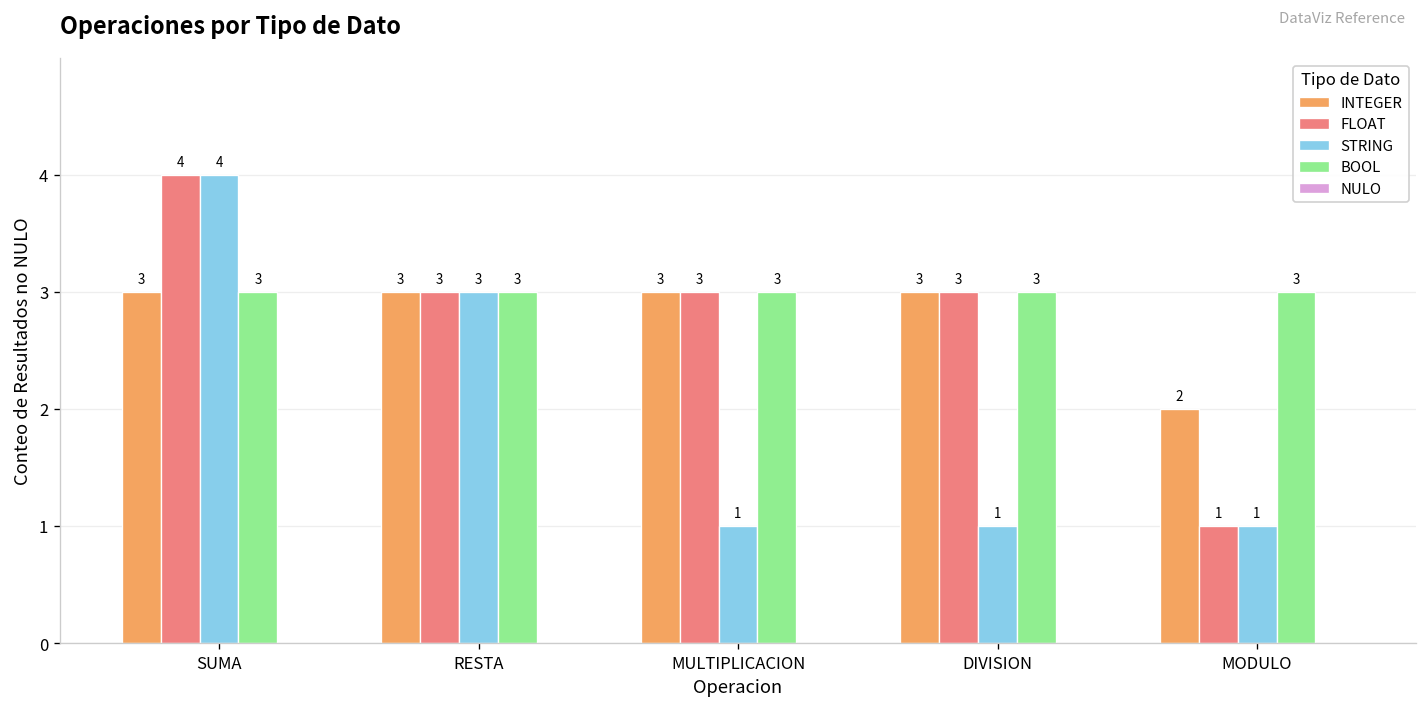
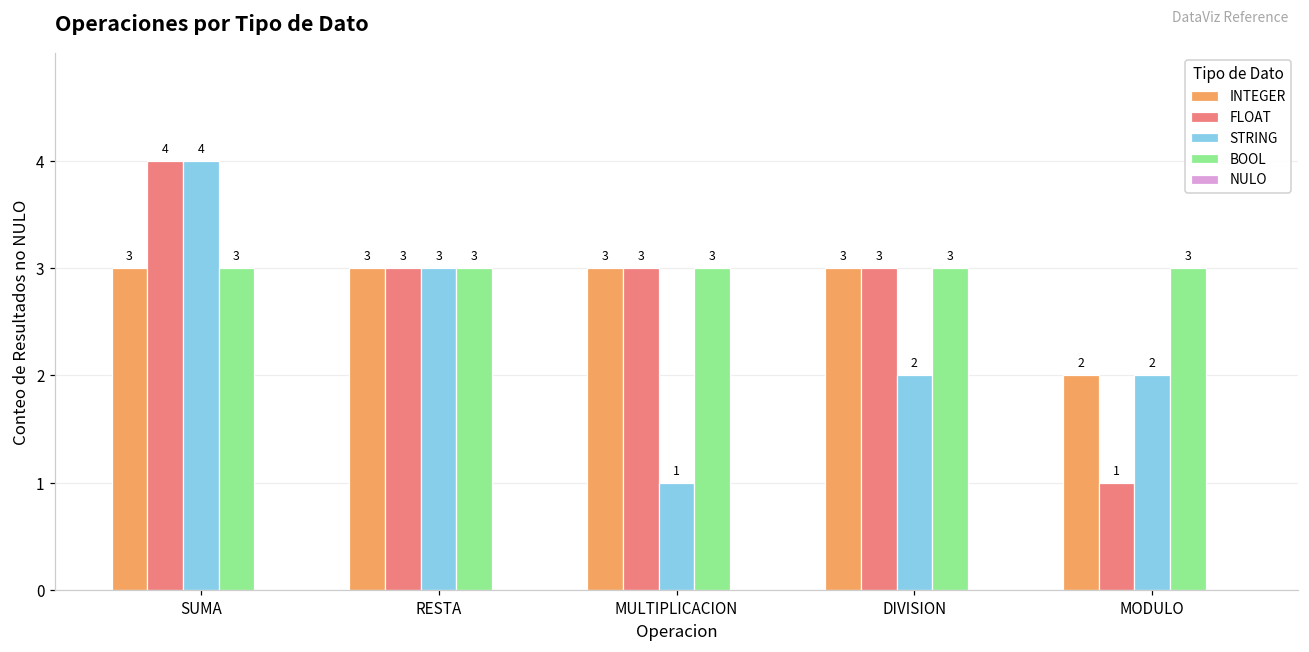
  {
    "STRING": {
      "SUMA": 4,
      "RESTA": 3,
      "MULTIPLICACION": 1,
-     "DIVISION": 1,
-     "MODULO": 1
+     "DIVISION": 2,
+     "MODULO": 2
    },
    "BOOL": {
      "SUMA": 3,
      "RESTA": 3,
      "MULTIPLICACION": 3,
      "DIVISION": 3,
      "MODULO": 3
    },
    "NULO": {
      "SUMA": 0.0,
      "RESTA": 0.0,
      "MULTIPLICACION": 0.0,
      "DIVISION": 0.0,
      "MODULO": 0.0
    }
  }
